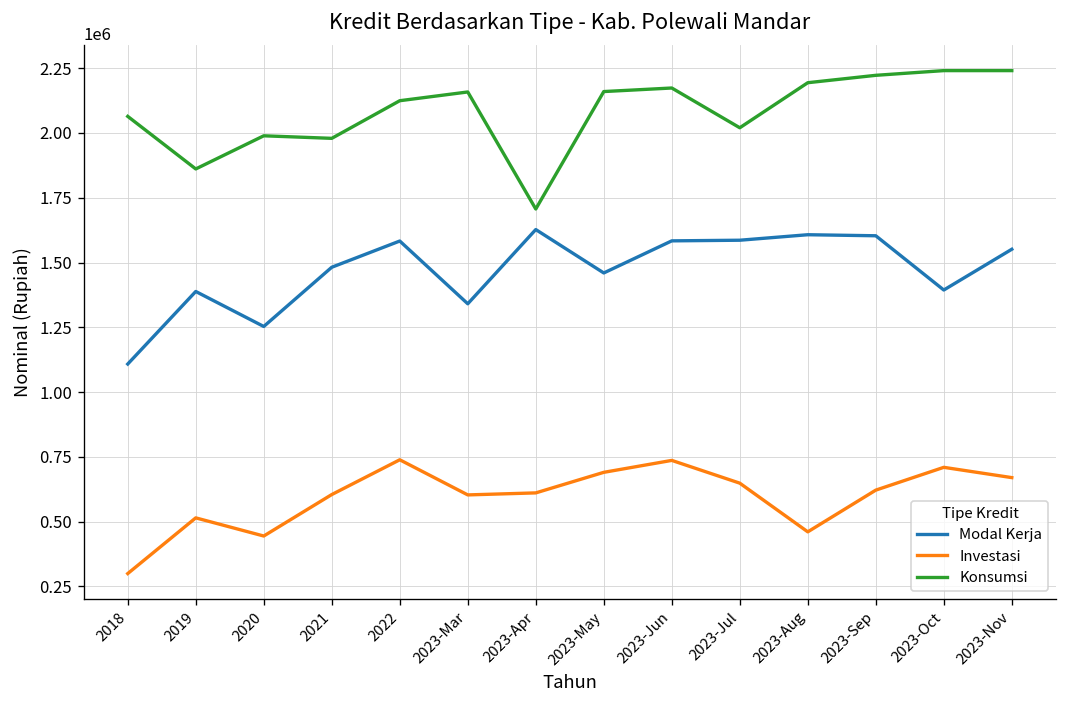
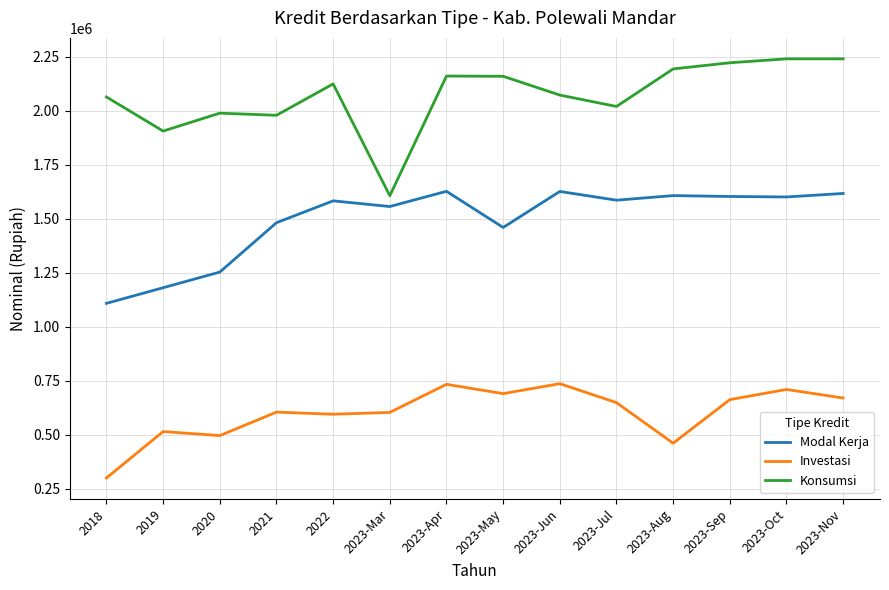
  {
    "Modal Kerja": {
      "2018": 1110000,
-     "2019": 1390000,
+     "2019": 1180000,
      "2020": 1250000,
      "2021": 1480000,
      "2022": 1580000,
-     "2023-Mar": 1340000,
+     "2023-Mar": 1560000,
      "2023-Apr": 1630000,
      "2023-May": 1460000,
-     "2023-Jun": 1580000,
+     "2023-Jun": 1630000,
      "2023-Jul": 1590000,
      "2023-Aug": 1610000,
      "2023-Sep": 1600000,
-     "2023-Oct": 1390000,
-     "2023-Nov": 1550000
+     "2023-Oct": 1600000,
+     "2023-Nov": 1620000
    },
    "Investasi": {
      "2018": 300000,
      "2019": 510000,
-     "2020": 440000,
+     "2020": 500000,
      "2021": 600000,
-     "2022": 740000,
+     "2022": 590000,
      "2023-Mar": 600000,
-     "2023-Apr": 610000,
+     "2023-Apr": 730000,
      "2023-May": 690000,
      "2023-Jun": 740000,
      "2023-Jul": 650000,
      "2023-Aug": 460000,
-     "2023-Sep": 620000,
+     "2023-Sep": 660000,
      "2023-Oct": 710000,
      "2023-Nov": 670000
    },
    "Konsumsi": {
      "2018": 2060000,
-     "2019": 1860000,
+     "2019": 1910000,
      "2020": 1990000,
      "2021": 1980000,
      "2022": 2120000,
-     "2023-Mar": 2160000,
-     "2023-Apr": 1710000,
+     "2023-Mar": 1610000,
+     "2023-Apr": 2160000,
      "2023-May": 2160000,
-     "2023-Jun": 2170000,
+     "2023-Jun": 2070000,
      "2023-Jul": 2020000,
      "2023-Aug": 2190000,
      "2023-Sep": 2220000,
      "2023-Oct": 2240000,
      "2023-Nov": 2240000
    }
  }
